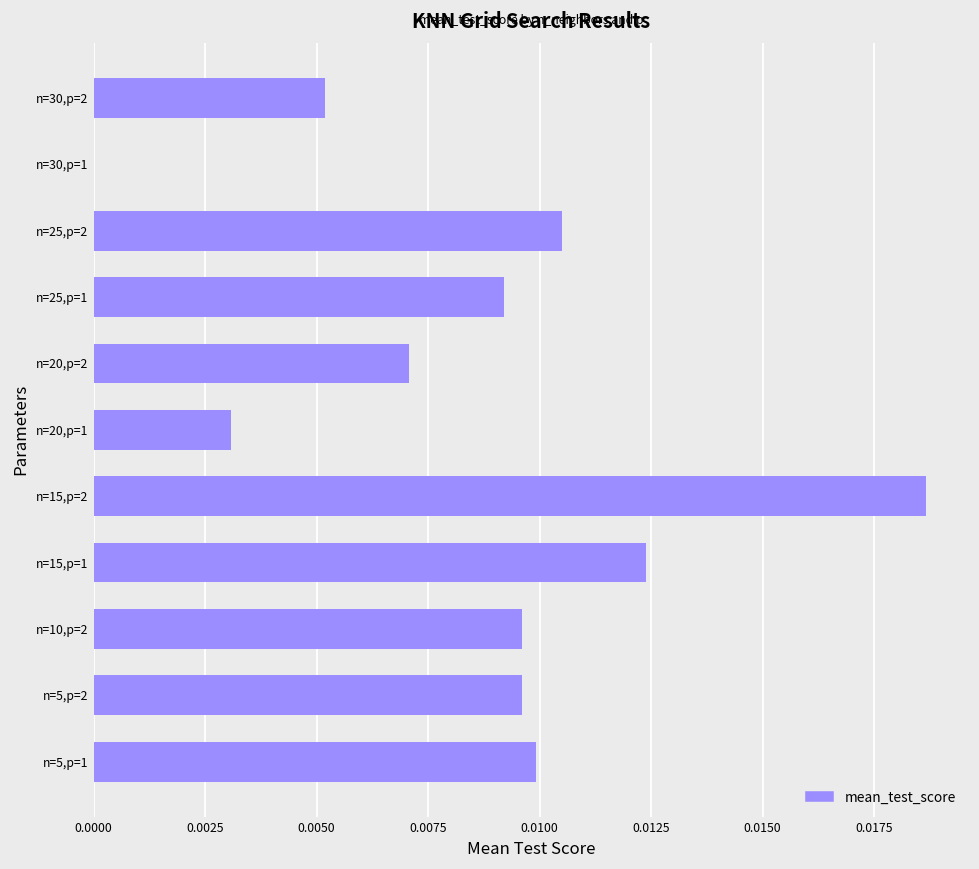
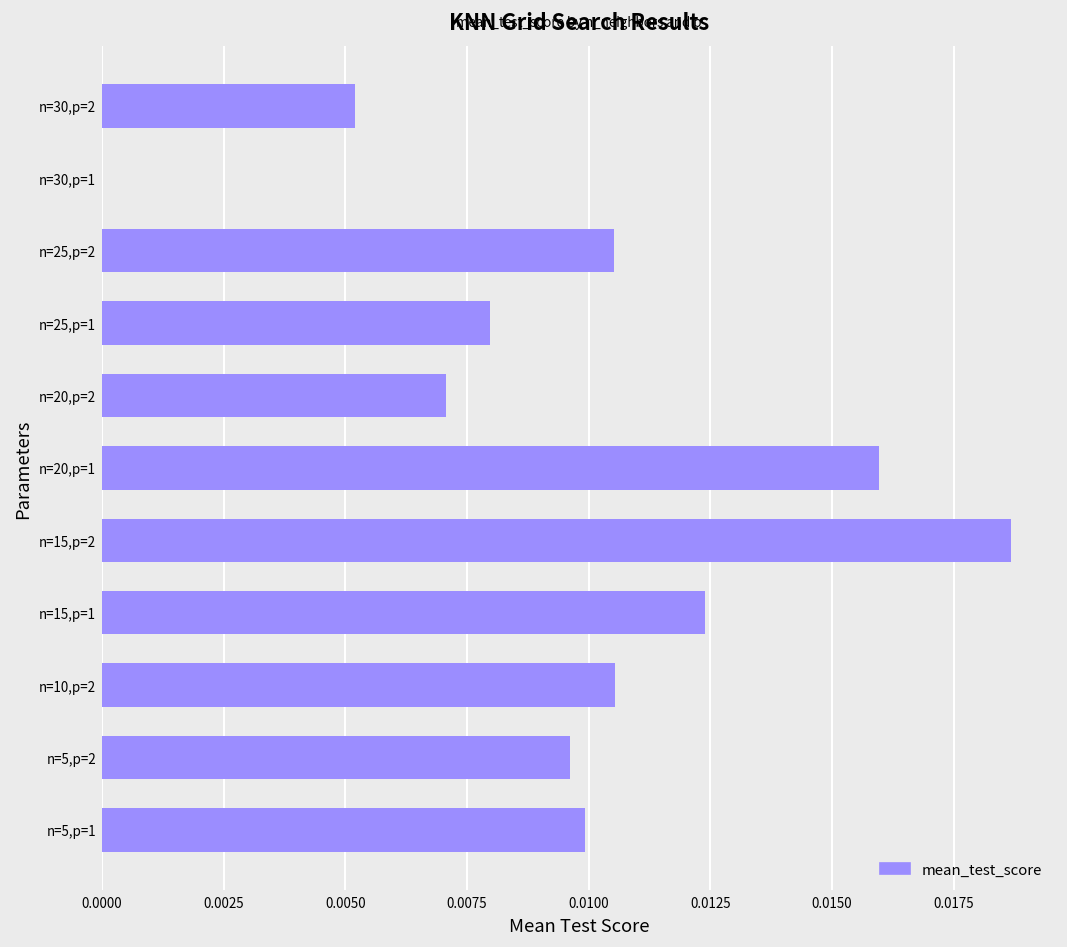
  {
    "n=30,p=2": 0.0052,
    "n=30,p=1": 0.0000,
    "n=25,p=2": 0.0105,
-   "n=25,p=1": 0.0092,
+   "n=25,p=1": 0.0080,
    "n=20,p=2": 0.0071,
-   "n=20,p=1": 0.0031,
+   "n=20,p=1": 0.0160,
    "n=15,p=2": 0.0187,
    "n=15,p=1": 0.0124,
-   "n=10,p=2": 0.0096,
+   "n=10,p=2": 0.0105,
    "n=5,p=2": 0.0096,
    "n=5,p=1": 0.0099
  }
